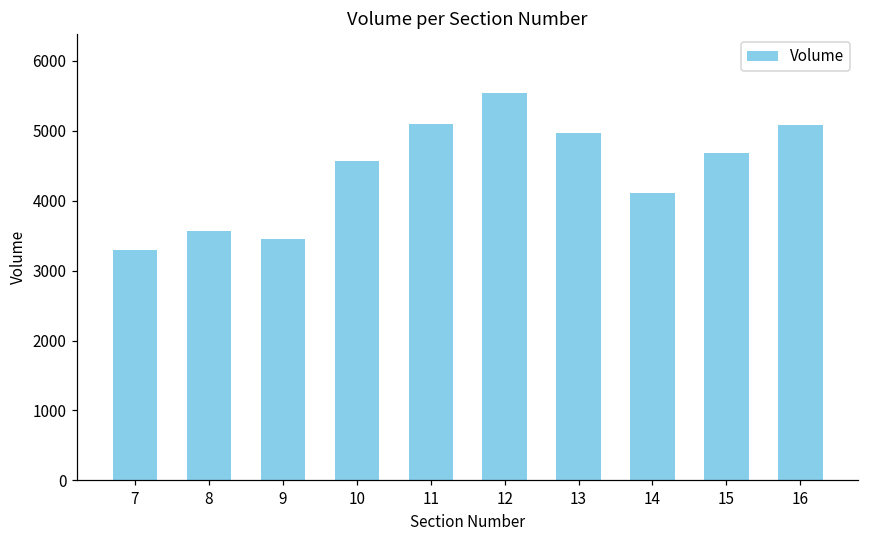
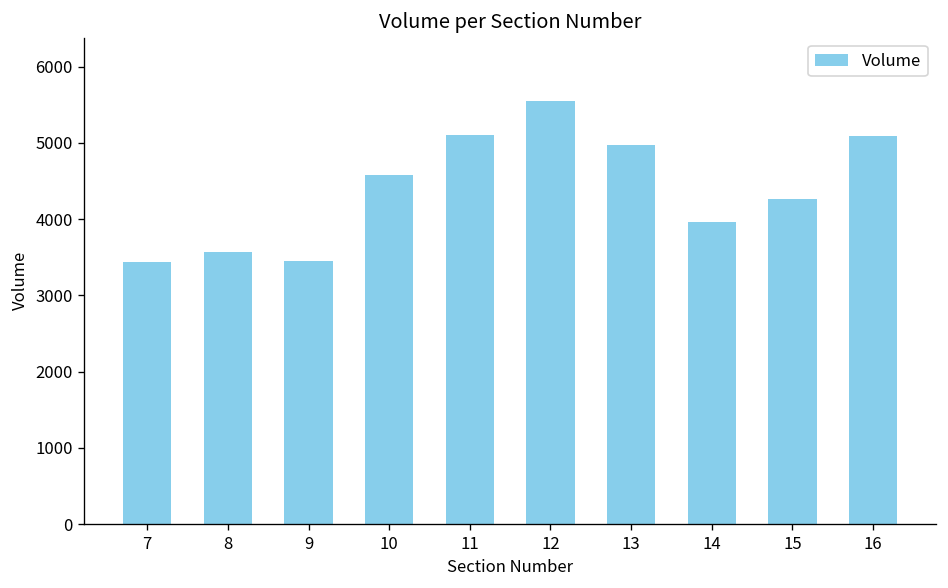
  {
-   "7": 3300,
+   "7": 3400,
    "8": 3600,
    "9": 3500,
    "10": 4600,
    "11": 5100,
    "12": 5500,
    "13": 5000,
-   "14": 4100,
-   "15": 4700,
+   "14": 4000,
+   "15": 4300,
    "16": 5100
  }
